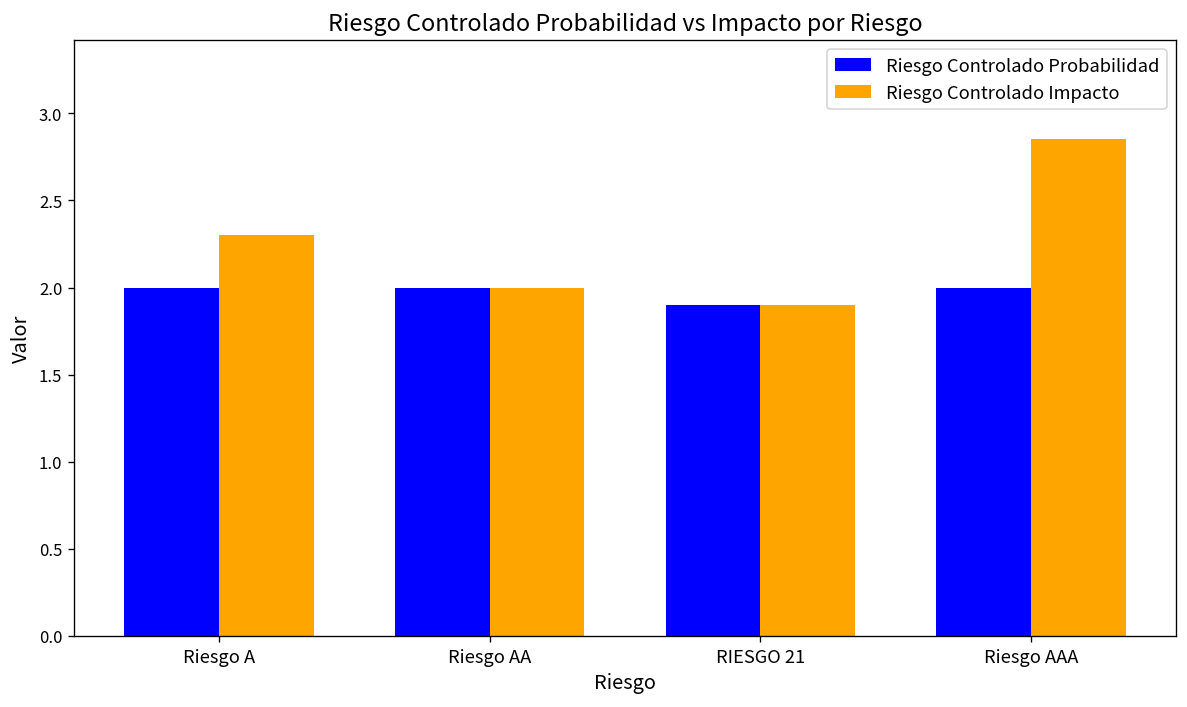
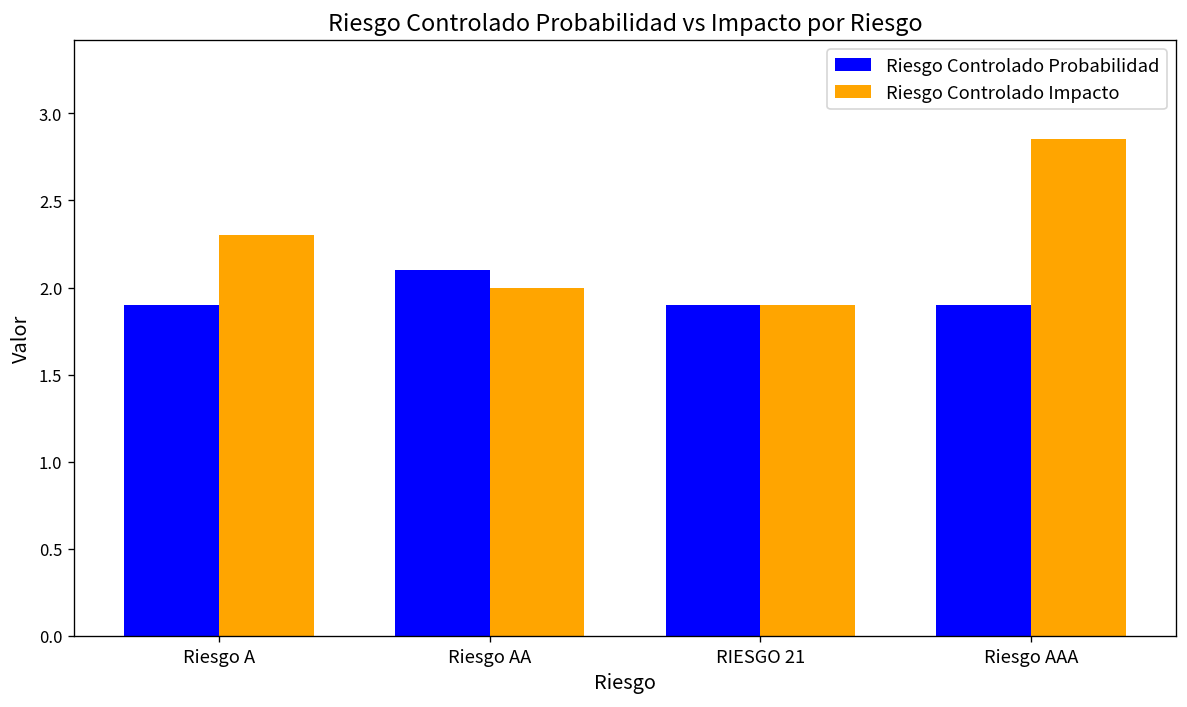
  {
    "Riesgo Controlado Probabilidad": {
-     "Riesgo A": 2.0,
-     "Riesgo AA": 2.0,
+     "Riesgo A": 1.9,
+     "Riesgo AA": 2.1,
      "RIESGO 21": 1.9,
-     "Riesgo AAA": 2.0
+     "Riesgo AAA": 1.9
    },
    "Riesgo Controlado Impacto": {
      "Riesgo A": 2.3,
      "Riesgo AA": 2.0,
      "RIESGO 21": 1.9,
      "Riesgo AAA": 2.85
    }
  }
